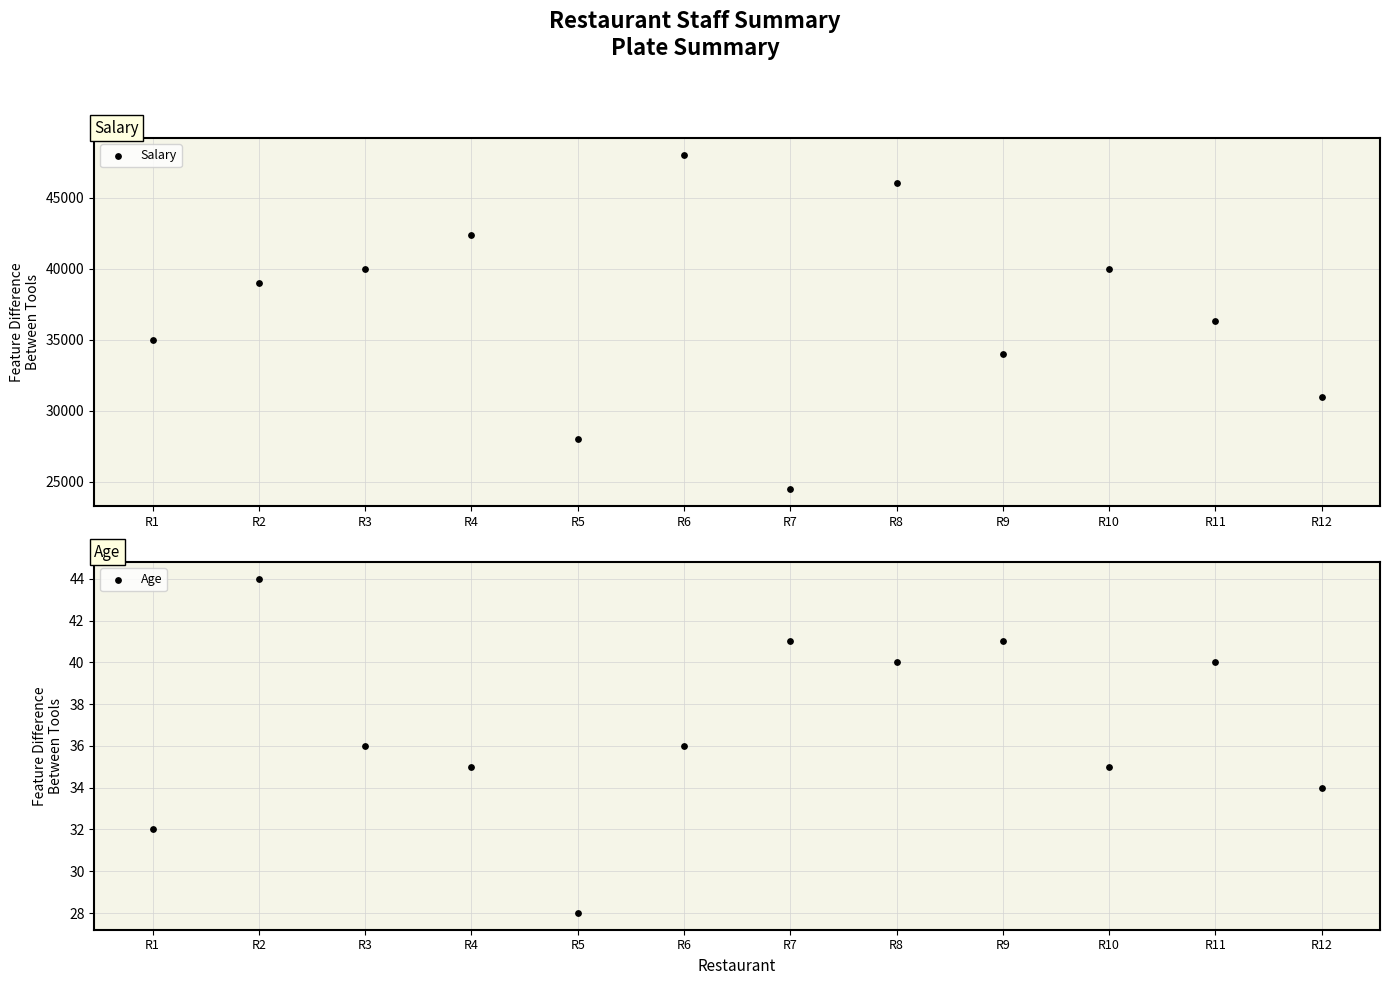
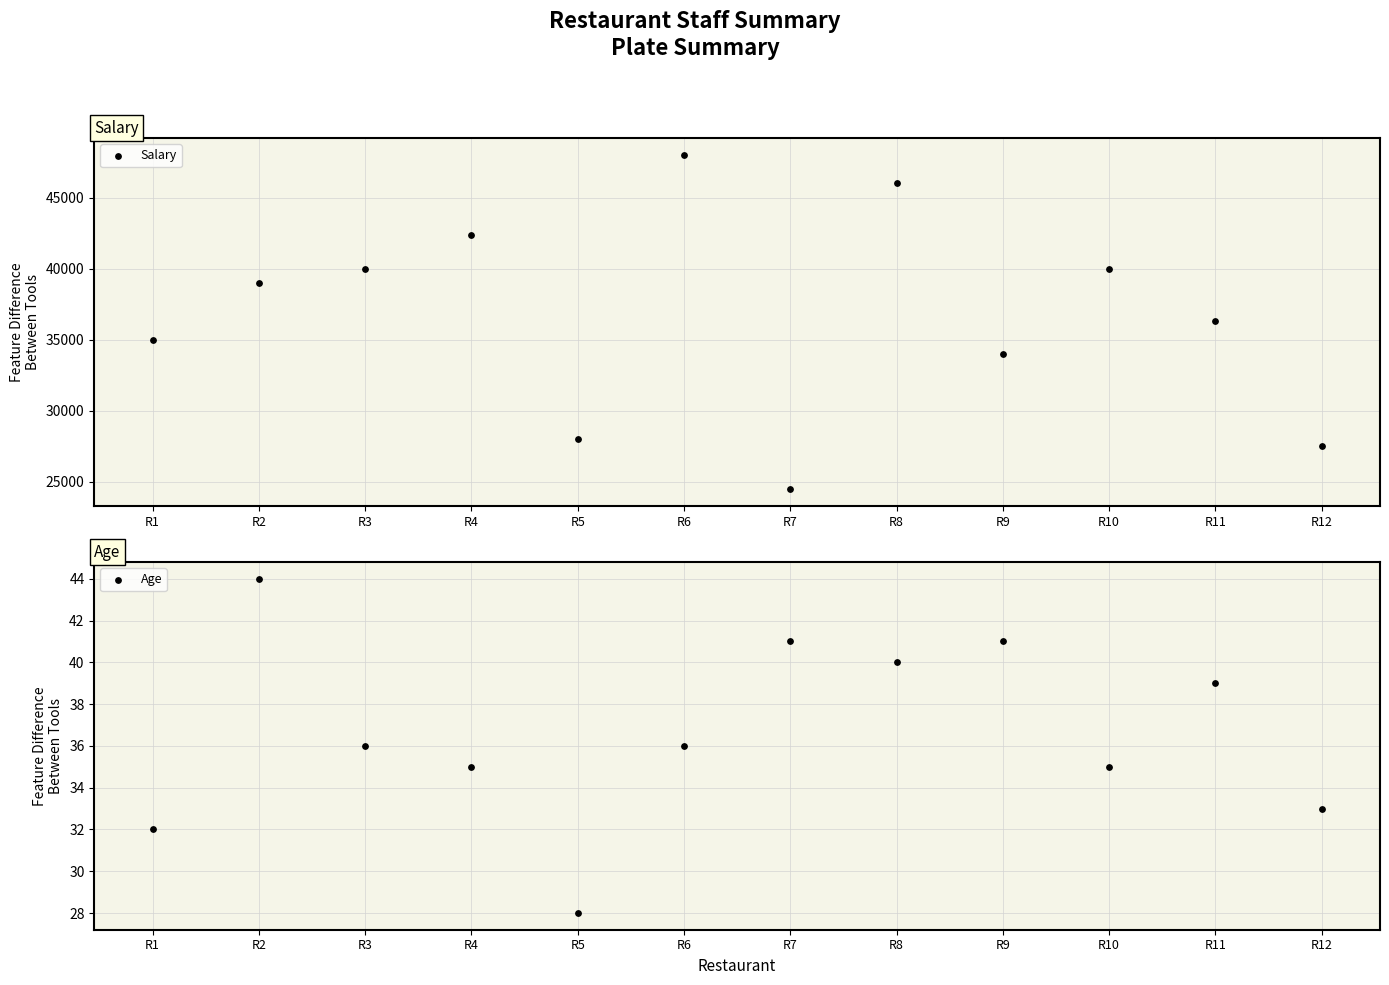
  {
    "Salary": {
-     "R12": 31000
+     "R12": 27500
    },
    "Age": {
-     "R11": 40,
-     "R12": 34
+     "R11": 39,
+     "R12": 33
    }
  }
